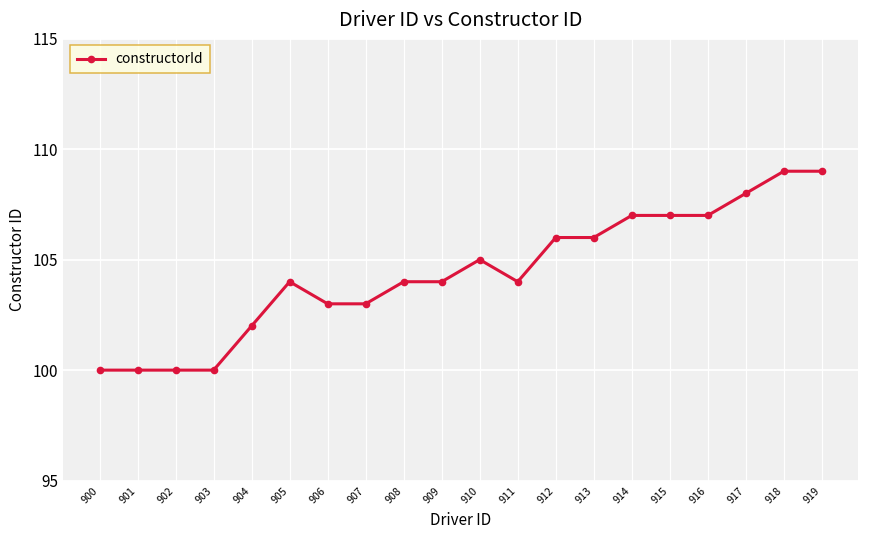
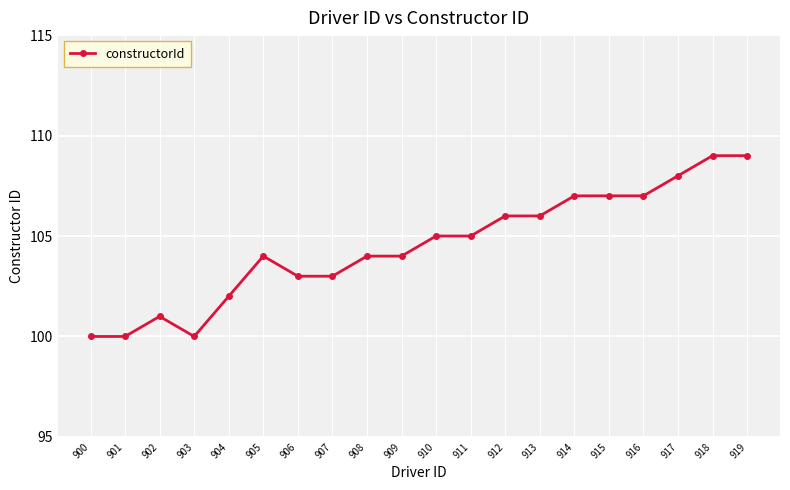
  {
    "900": 100,
    "901": 100,
-   "902": 100,
+   "902": 101,
    "903": 100,
    "904": 102,
    "905": 104,
    "906": 103,
    "907": 103,
    "908": 104,
    "909": 104,
    "910": 105,
-   "911": 104,
+   "911": 105,
    "912": 106,
    "913": 106,
    "914": 107,
    "915": 107,
    "916": 107,
    "917": 108,
    "918": 109,
    "919": 109
  }
